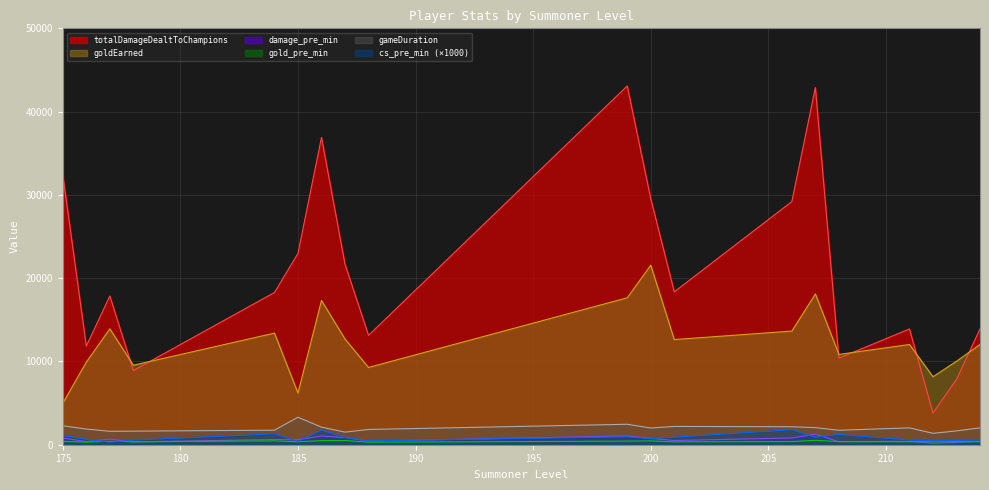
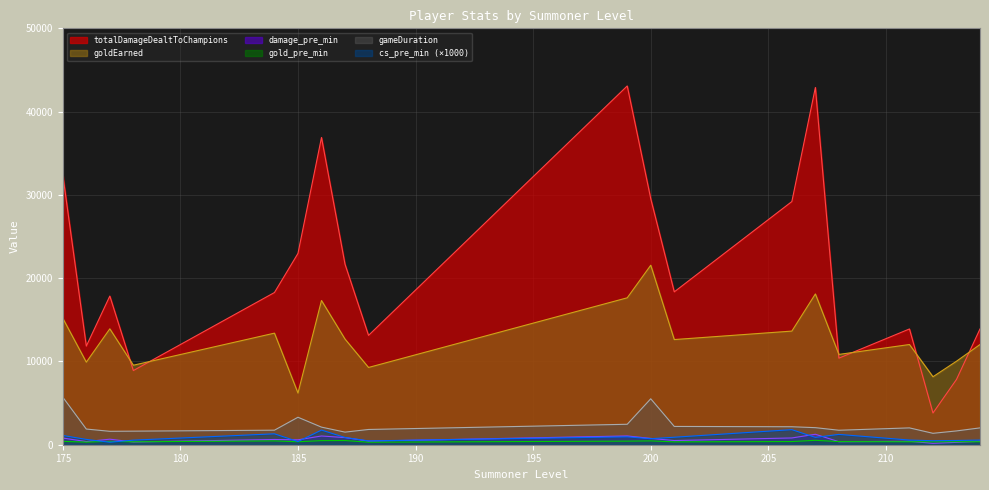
  {
    "totalDamageDealtToChampions": {
      "175": 32000,
      "185": 23000,
      "200": 30000
    },
    "goldEarned": {
-     "175": 5000,
+     "175": 15000,
      "185": 6000,
      "200": 22000
    },
    "gold_pre_min": {
      "175": 0
    },
    "gameDuration": {
-     "175": 2000,
+     "175": 6000,
      "185": 3000,
-     "200": 2000
+     "200": 6000
    }
  }
